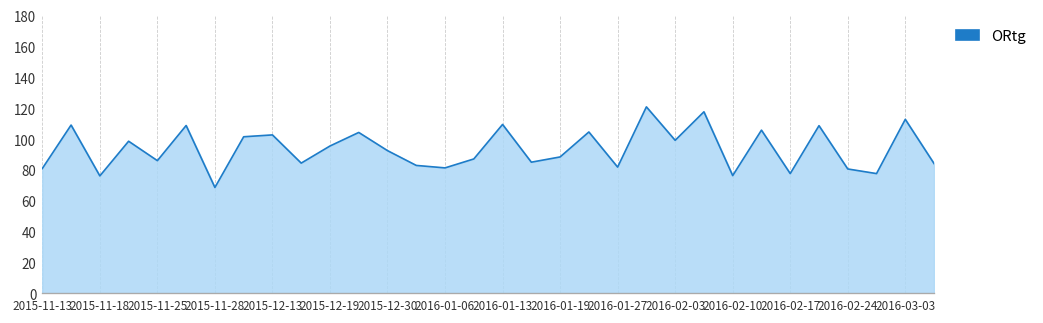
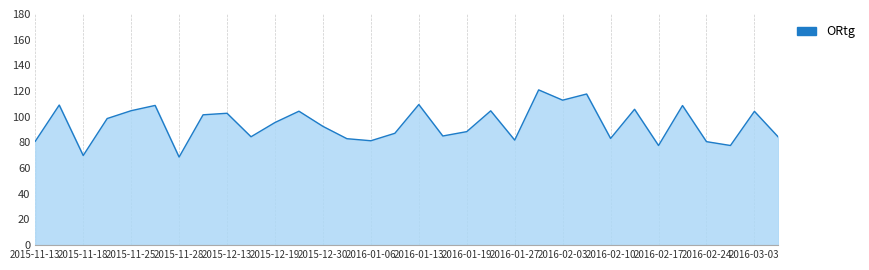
  {
    "2015-11-13": 81,
-   "2015-11-18": 76,
-   "2015-11-25": 86,
+   "2015-11-18": 70,
+   "2015-11-25": 105,
    "2015-11-28": 69,
    "2015-12-13": 103,
    "2015-12-19": 96,
    "2015-12-30": 93,
    "2016-01-06": 81,
    "2016-01-13": 110,
    "2016-01-19": 88,
    "2016-01-27": 82,
-   "2016-02-03": 99,
-   "2016-02-10": 76,
+   "2016-02-03": 113,
+   "2016-02-10": 83,
    "2016-02-17": 78,
    "2016-02-24": 81,
-   "2016-03-03": 113
+   "2016-03-03": 104
  }
